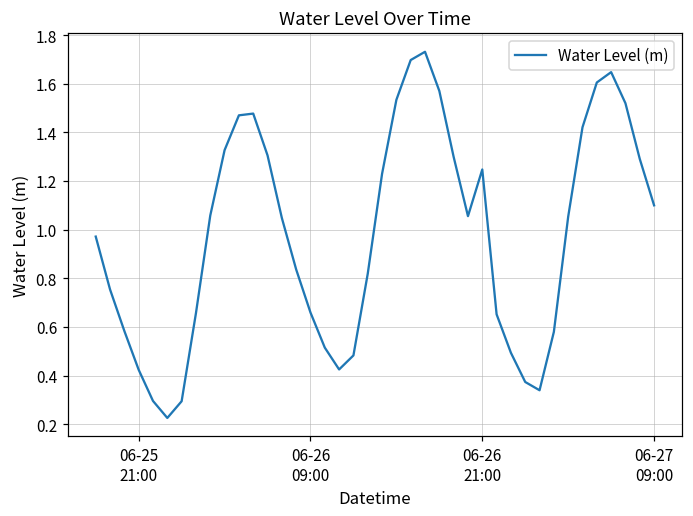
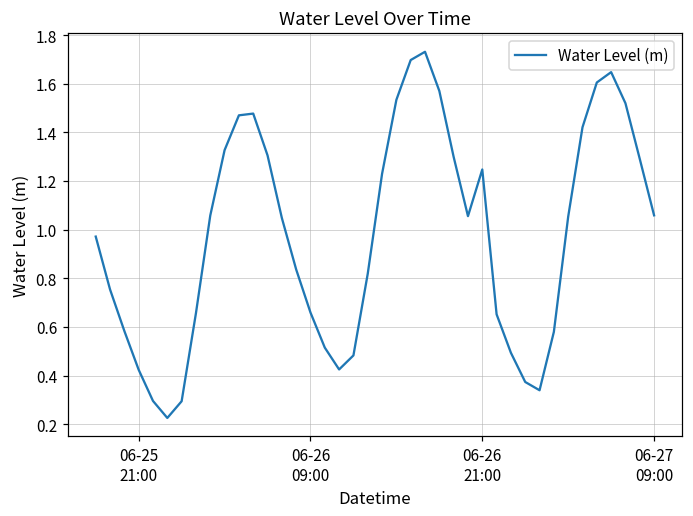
  {
    "06-25 21:00": 0.42,
    "06-26 09:00": 0.66,
    "06-26 21:00": 1.25,
-   "06-27 09:00": 1.10
+   "06-27 09:00": 1.06
  }
